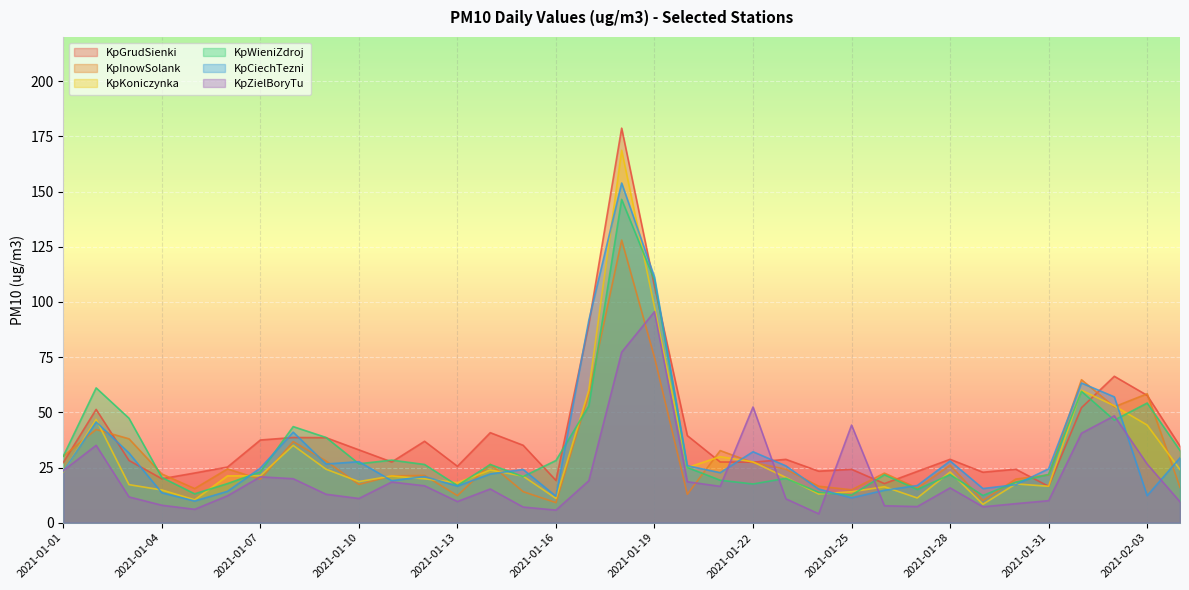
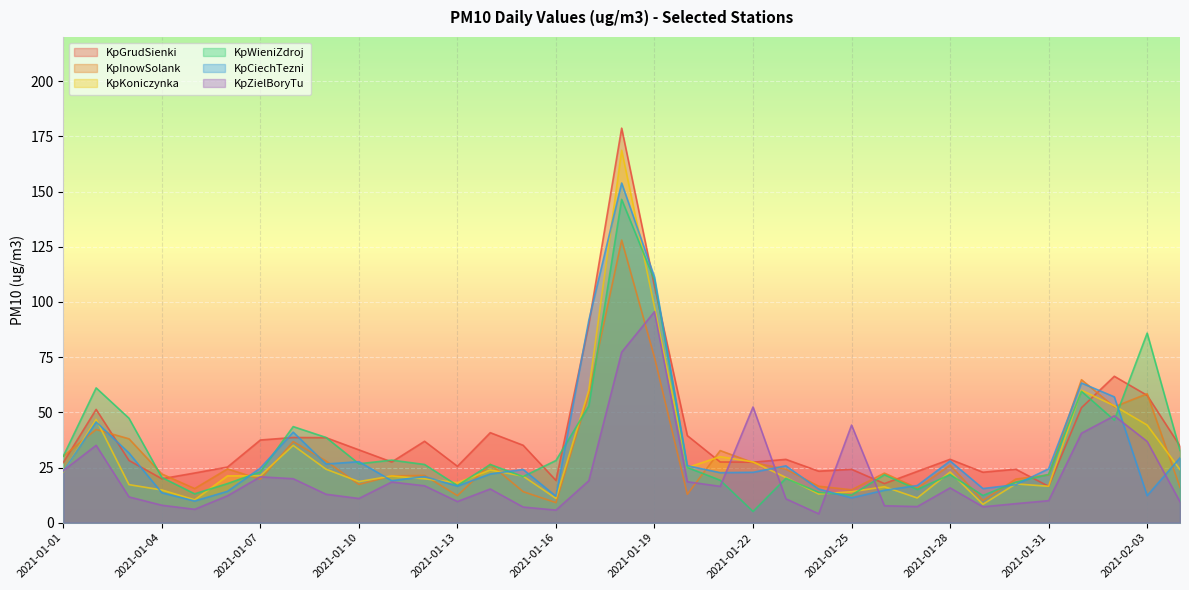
  {
    "KpWieniZdroj": {
      "2021-01-07": 23,
      "2021-01-16": 28,
      "2021-01-19": 110,
-     "2021-01-22": 18,
+     "2021-01-22": 5,
      "2021-01-25": 13,
      "2021-01-28": 22,
-     "2021-02-03": 54
+     "2021-02-03": 86
    },
    "KpCiechTezni": {
      "2021-01-04": 14,
      "2021-01-07": 25,
      "2021-01-19": 111,
-     "2021-01-22": 32,
+     "2021-01-22": 23,
      "2021-01-25": 11,
      "2021-01-31": 24,
      "2021-02-03": 12
    },
    "KpZielBoryTu": {
      "2021-01-04": 8,
      "2021-01-10": 11,
      "2021-01-13": 10,
      "2021-01-16": 6,
      "2021-01-19": 96,
      "2021-01-22": 52,
      "2021-01-25": 44,
      "2021-01-28": 16,
      "2021-01-31": 10,
-     "2021-02-03": 27
+     "2021-02-03": 37
    }
  }
